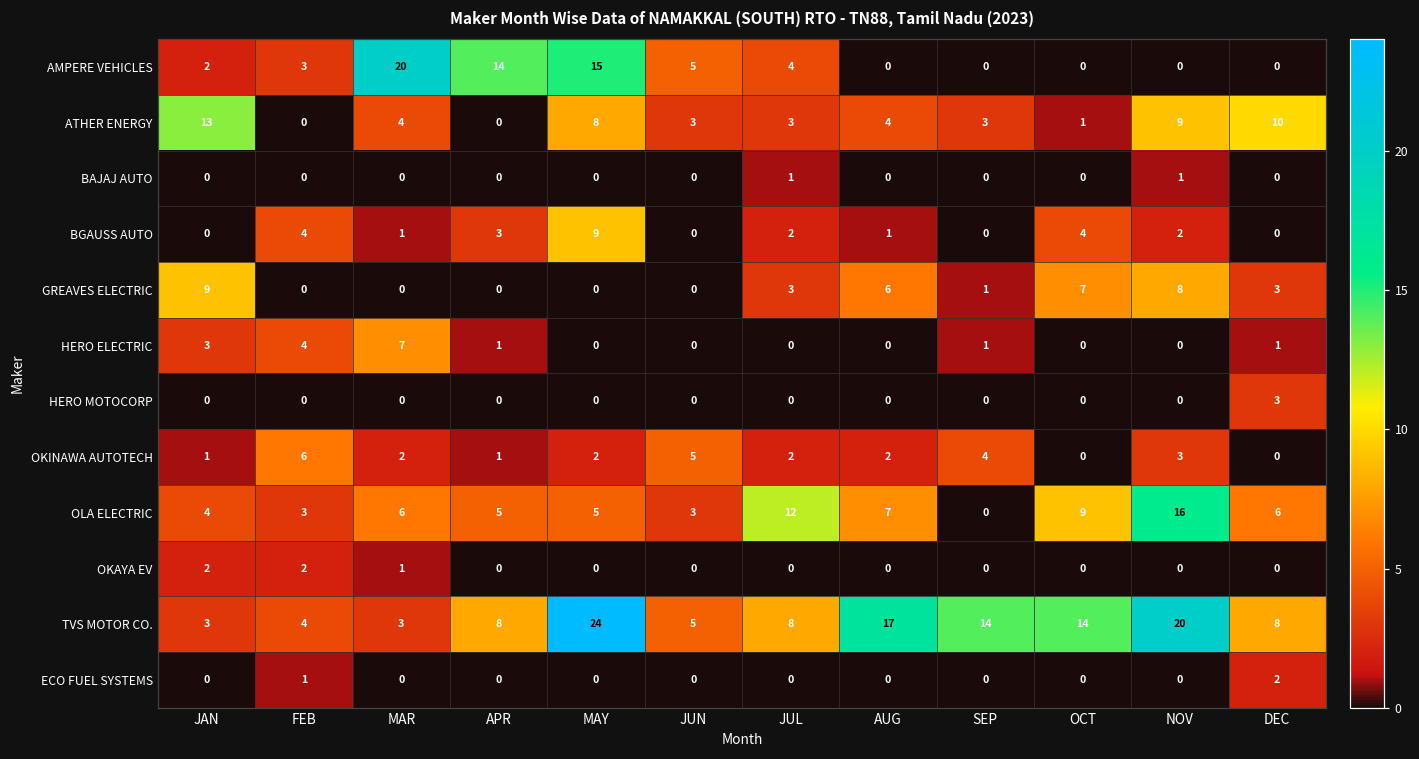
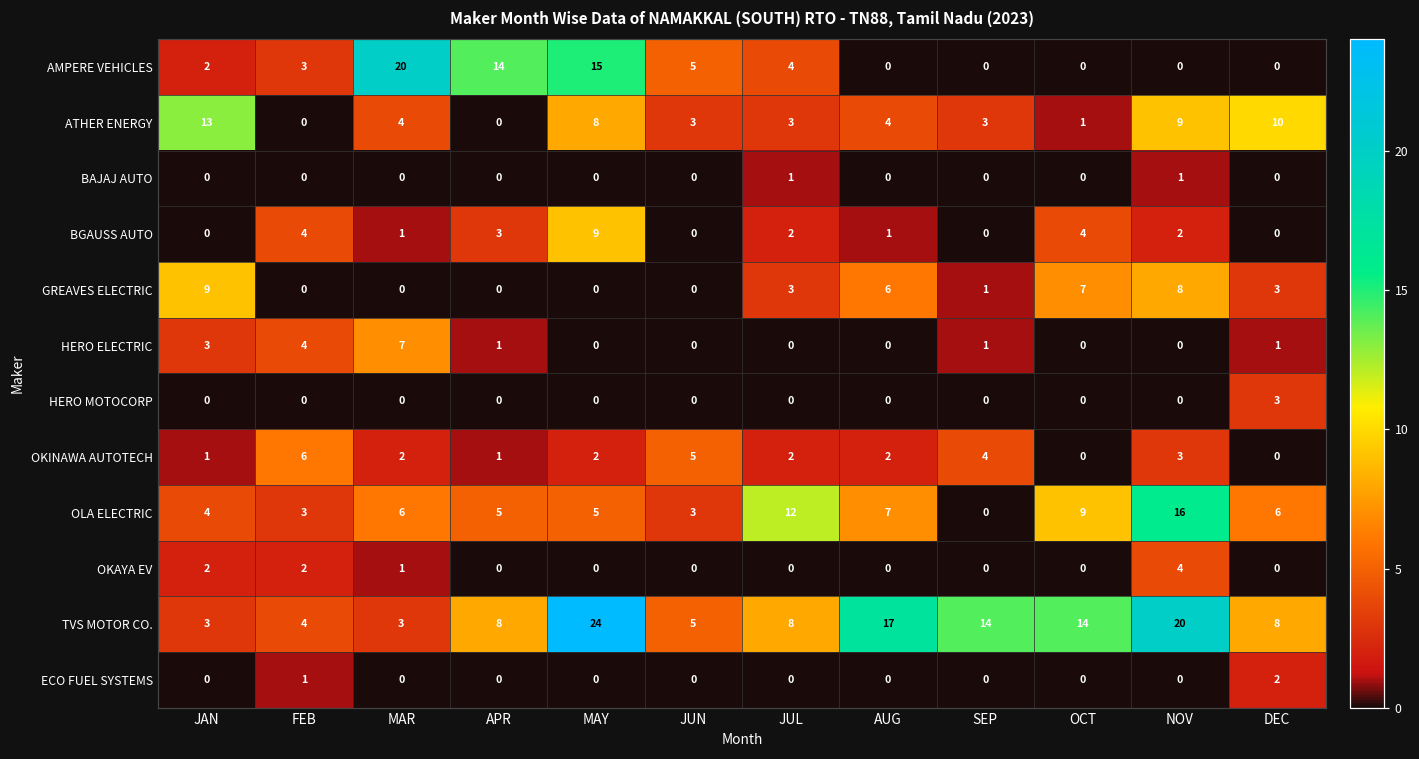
  {
    "AMPERE VEHICLES": {
      "JAN": 2,
      "FEB": 3,
      "MAR": 20,
      "APR": 14,
      "MAY": 15,
      "JUN": 5,
      "JUL": 4,
      "AUG": 0,
      "SEP": 0,
      "OCT": 0,
      "NOV": 0,
      "DEC": 0
    },
    "ATHER ENERGY": {
      "JAN": 13,
      "FEB": 0,
      "MAR": 4,
      "APR": 0,
      "MAY": 8,
      "JUN": 3,
      "JUL": 3,
      "AUG": 4,
      "SEP": 3,
      "OCT": 1,
      "NOV": 9,
      "DEC": 10
    },
    "BAJAJ AUTO": {
      "JAN": 0,
      "FEB": 0,
      "MAR": 0,
      "APR": 0,
      "MAY": 0,
      "JUN": 0,
      "JUL": 1,
      "AUG": 0,
      "SEP": 0,
      "OCT": 0,
      "NOV": 1,
      "DEC": 0
    },
    "BGAUSS AUTO": {
      "JAN": 0,
      "FEB": 4,
      "MAR": 1,
      "APR": 3,
      "MAY": 9,
      "JUN": 0,
      "JUL": 2,
      "AUG": 1,
      "SEP": 0,
      "OCT": 4,
      "NOV": 2,
      "DEC": 0
    },
    "GREAVES ELECTRIC": {
      "JAN": 9,
      "FEB": 0,
      "MAR": 0,
      "APR": 0,
      "MAY": 0,
      "JUN": 0,
      "JUL": 3,
      "AUG": 6,
      "SEP": 1,
      "OCT": 7,
      "NOV": 8,
      "DEC": 3
    },
    "HERO ELECTRIC": {
      "JAN": 3,
      "FEB": 4,
      "MAR": 7,
      "APR": 1,
      "MAY": 0,
      "JUN": 0,
      "JUL": 0,
      "AUG": 0,
      "SEP": 1,
      "OCT": 0,
      "NOV": 0,
      "DEC": 1
    },
    "HERO MOTOCORP": {
      "JAN": 0,
      "FEB": 0,
      "MAR": 0,
      "APR": 0,
      "MAY": 0,
      "JUN": 0,
      "JUL": 0,
      "AUG": 0,
      "SEP": 0,
      "OCT": 0,
      "NOV": 0,
      "DEC": 3
    },
    "OKINAWA AUTOTECH": {
      "JAN": 1,
      "FEB": 6,
      "MAR": 2,
      "APR": 1,
      "MAY": 2,
      "JUN": 5,
      "JUL": 2,
      "AUG": 2,
      "SEP": 4,
      "OCT": 0,
      "NOV": 3,
      "DEC": 0
    },
    "OLA ELECTRIC": {
      "JAN": 4,
      "FEB": 3,
      "MAR": 6,
      "APR": 5,
      "MAY": 5,
      "JUN": 3,
      "JUL": 12,
      "AUG": 7,
      "SEP": 0,
      "OCT": 9,
      "NOV": 16,
      "DEC": 6
    },
    "OKAYA EV": {
      "JAN": 2,
      "FEB": 2,
      "MAR": 1,
      "APR": 0,
      "MAY": 0,
      "JUN": 0,
      "JUL": 0,
      "AUG": 0,
      "SEP": 0,
      "OCT": 0,
-     "NOV": 0,
+     "NOV": 4,
      "DEC": 0
    },
    "TVS MOTOR CO.": {
      "JAN": 3,
      "FEB": 4,
      "MAR": 3,
      "APR": 8,
      "MAY": 24,
      "JUN": 5,
      "JUL": 8,
      "AUG": 17,
      "SEP": 14,
      "OCT": 14,
      "NOV": 20,
      "DEC": 8
    },
    "ECO FUEL SYSTEMS": {
      "JAN": 0,
      "FEB": 1,
      "MAR": 0,
      "APR": 0,
      "MAY": 0,
      "JUN": 0,
      "JUL": 0,
      "AUG": 0,
      "SEP": 0,
      "OCT": 0,
      "NOV": 0,
      "DEC": 2
    }
  }
